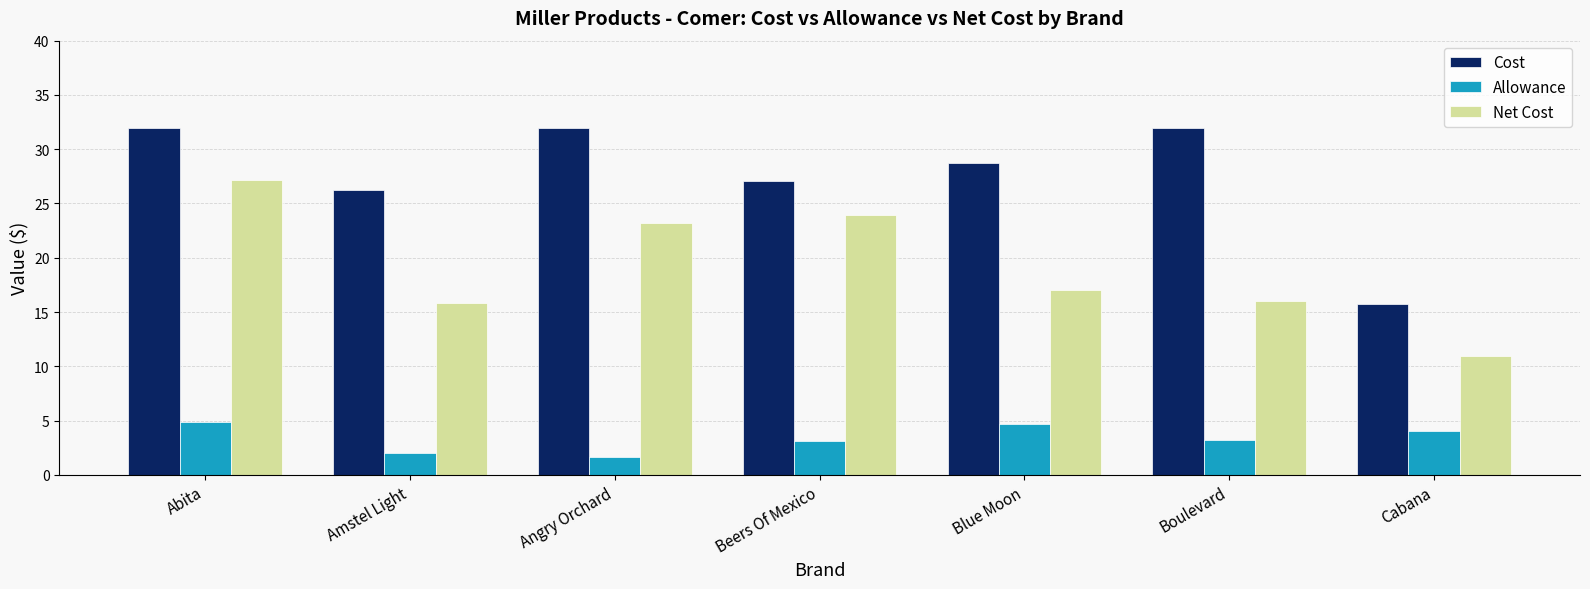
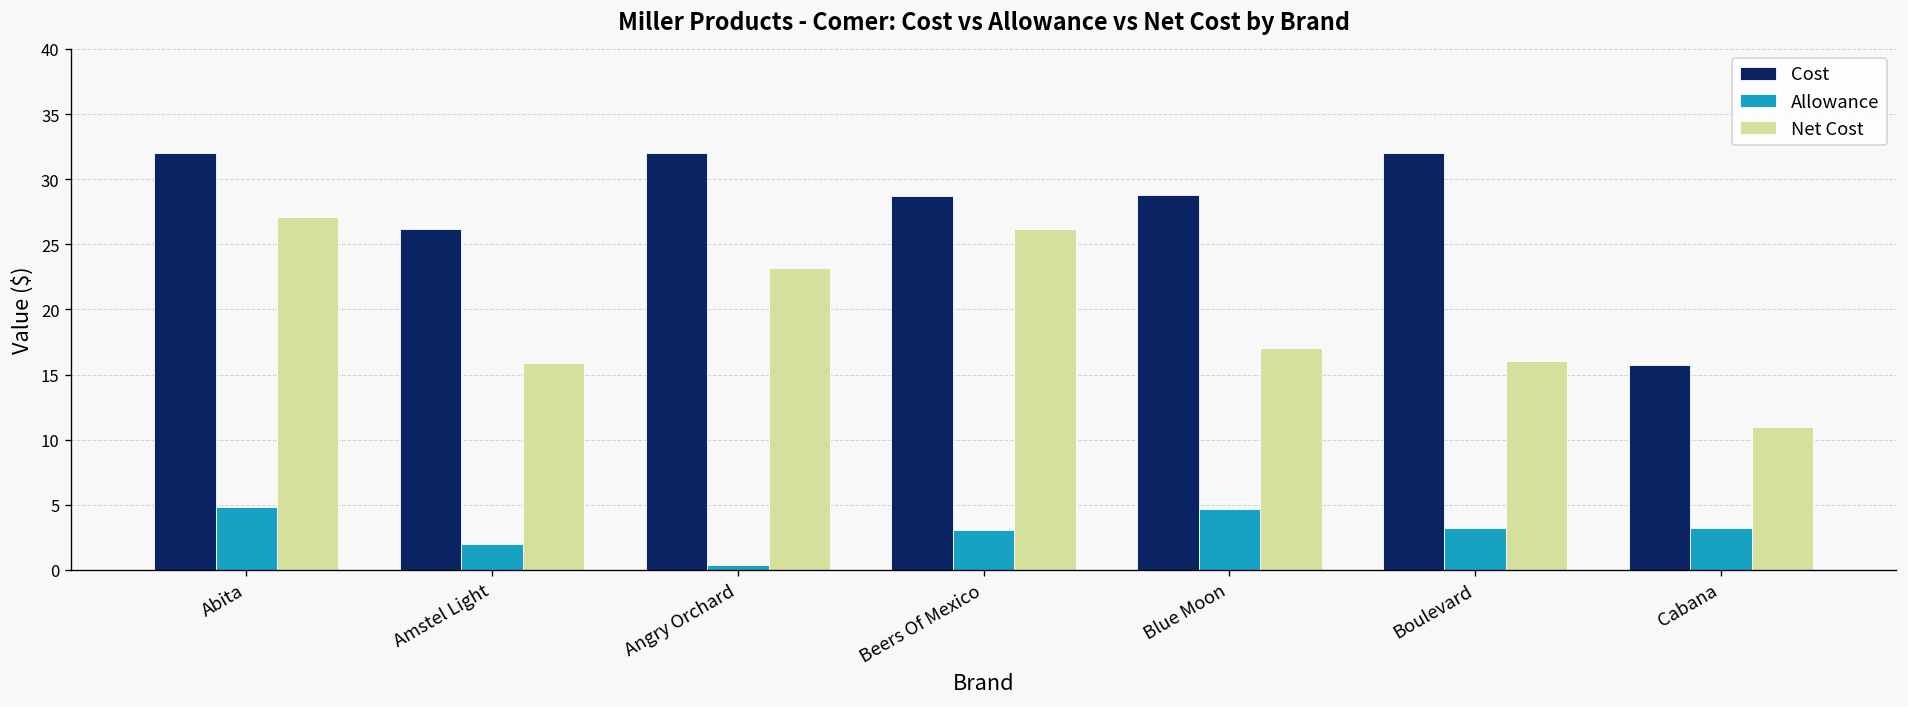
  {
    "Cost": {
      "Abita": 32.0,
      "Amstel Light": 26.2,
      "Angry Orchard": 32.0,
-     "Beers Of Mexico": 27.1,
+     "Beers Of Mexico": 28.7,
      "Blue Moon": 28.8,
      "Boulevard": 32.0,
      "Cabana": 15.8
    },
    "Allowance": {
      "Abita": 4.9,
      "Amstel Light": 2.0,
-     "Angry Orchard": 1.7,
+     "Angry Orchard": 0.4,
      "Beers Of Mexico": 3.1,
      "Blue Moon": 4.7,
      "Boulevard": 3.2,
-     "Cabana": 4.0
+     "Cabana": 3.2
    },
    "Net Cost": {
      "Abita": 27.1,
      "Amstel Light": 15.9,
      "Angry Orchard": 23.2,
-     "Beers Of Mexico": 24.0,
+     "Beers Of Mexico": 26.2,
      "Blue Moon": 17.1,
      "Boulevard": 16.0,
      "Cabana": 11.0
    }
  }
